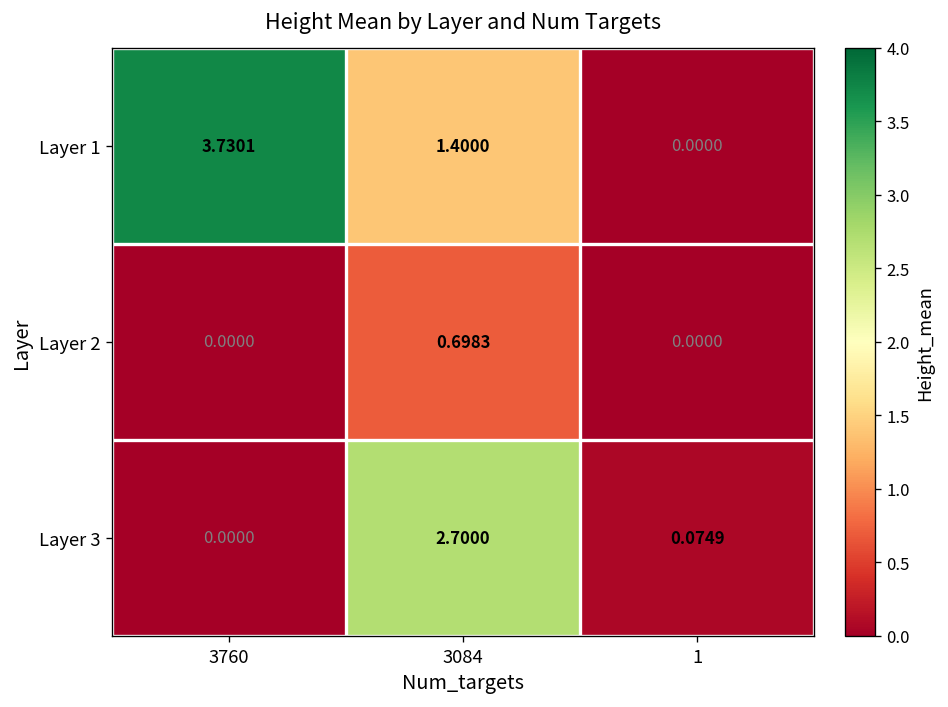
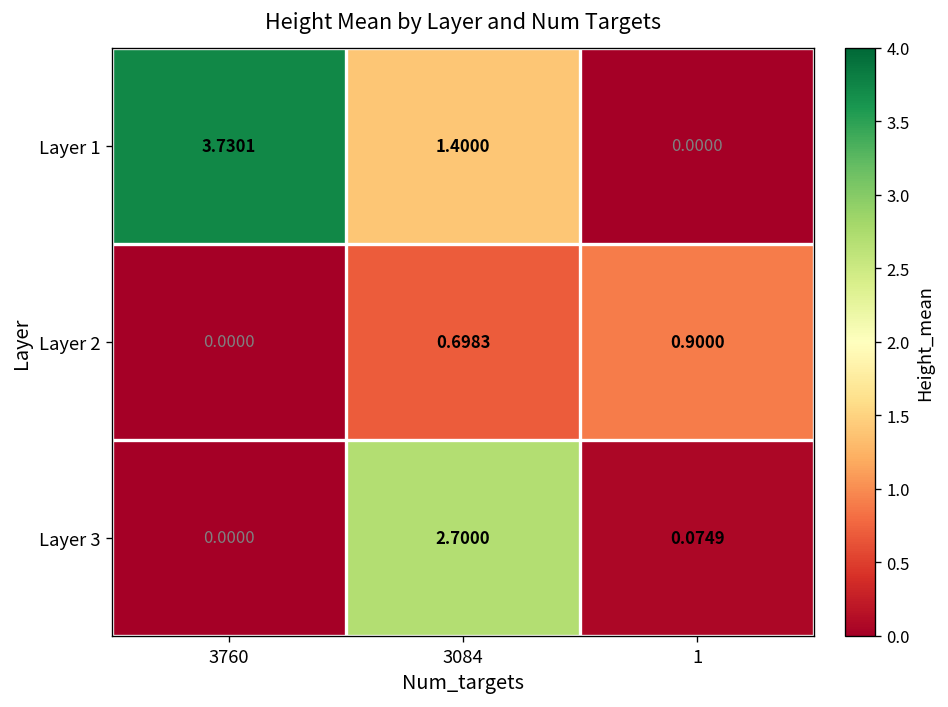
  {
    "Layer 1": {
      "3760": 3.7301,
      "3084": 1.4000,
      "1": 0.0000
    },
    "Layer 2": {
      "3760": 0.0000,
      "3084": 0.6983,
-     "1": 0.0000
+     "1": 0.9000
    },
    "Layer 3": {
      "3760": 0.0000,
      "3084": 2.7000,
      "1": 0.0749
    }
  }
